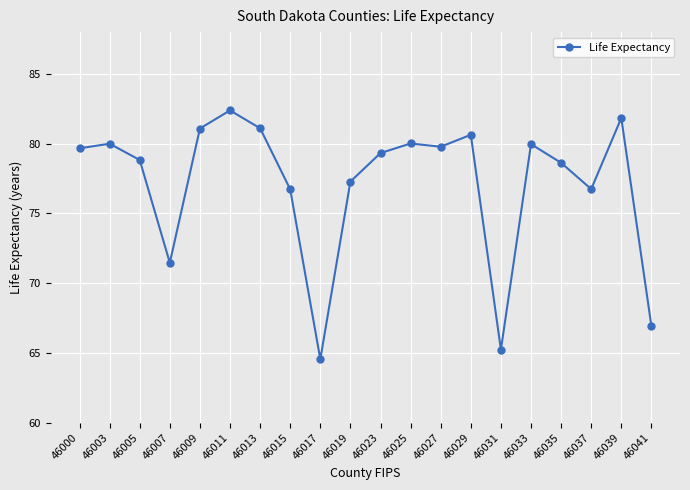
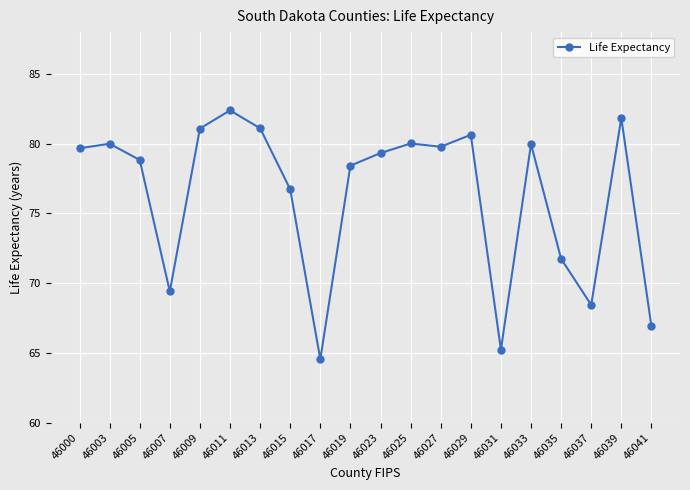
  {
    "46000": 79.7,
    "46003": 80.0,
    "46005": 78.8,
-   "46007": 71.5,
+   "46007": 69.4,
    "46009": 81.1,
    "46011": 82.4,
    "46013": 81.1,
    "46015": 76.7,
    "46017": 64.5,
-   "46019": 77.3,
+   "46019": 78.4,
    "46023": 79.3,
    "46025": 80.0,
    "46027": 79.8,
    "46029": 80.6,
    "46031": 65.2,
    "46033": 80.0,
-   "46035": 78.6,
-   "46037": 76.7,
+   "46035": 71.7,
+   "46037": 68.4,
    "46039": 81.8,
    "46041": 66.9
  }
